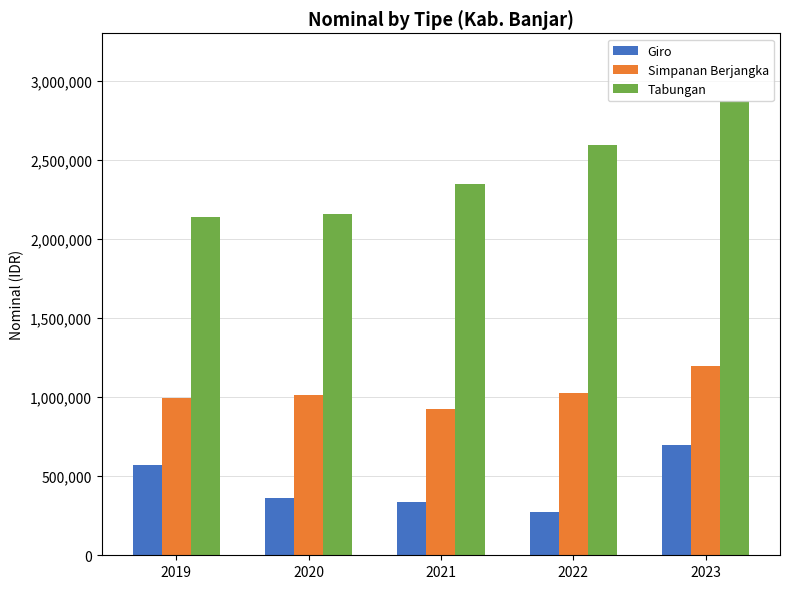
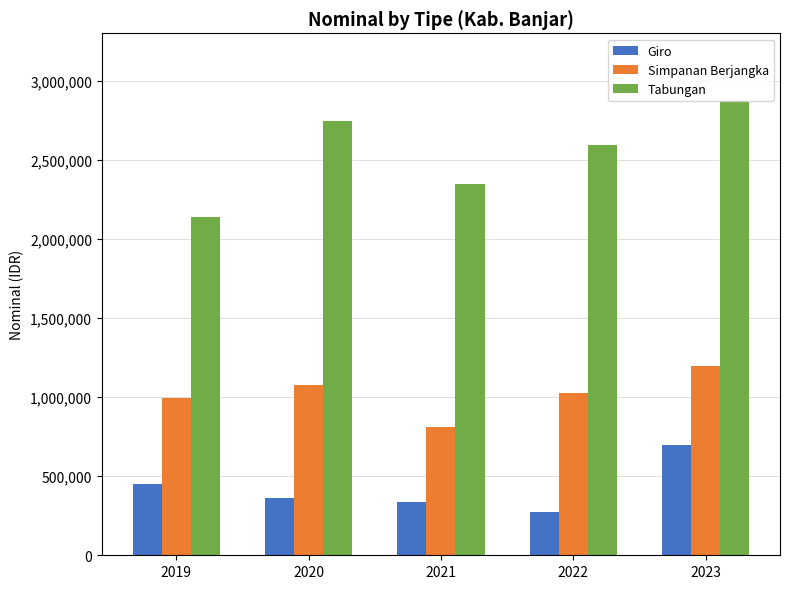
  {
    "Giro": {
-     "2019": "570,000",
+     "2019": "450,000",
      "2020": "360,000",
      "2021": "330,000",
      "2022": "270,000",
      "2023": "700,000"
    },
    "Simpanan Berjangka": {
      "2019": "990,000",
-     "2020": "1,010,000",
-     "2021": "930,000",
+     "2020": "1,080,000",
+     "2021": "810,000",
      "2022": "1,020,000",
      "2023": "1,200,000"
    },
    "Tabungan": {
      "2019": "2,140,000",
-     "2020": "2,160,000",
+     "2020": "2,740,000",
      "2021": "2,350,000",
      "2022": "2,600,000",
      "2023": "2,870,000"
    }
  }
